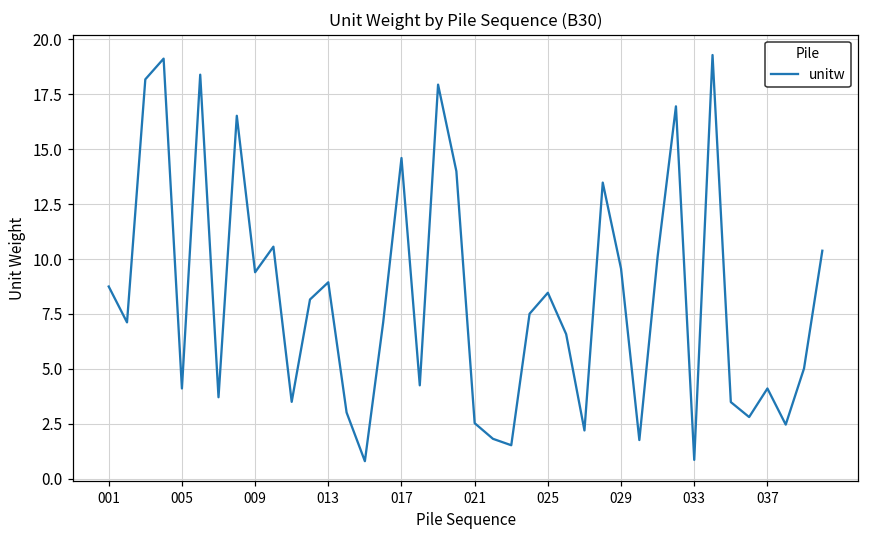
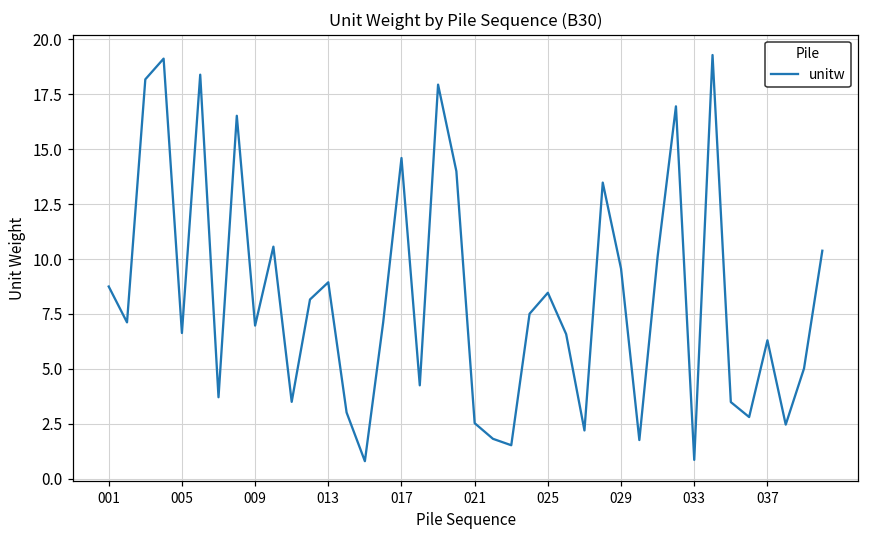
  {
    "001": 8.8,
-   "005": 4.1,
-   "009": 9.4,
+   "005": 6.6,
+   "009": 7.0,
    "013": 8.9,
    "017": 14.6,
    "021": 2.5,
    "025": 8.5,
    "029": 9.6,
    "033": 0.9,
-   "037": 4.1
+   "037": 6.3
  }
